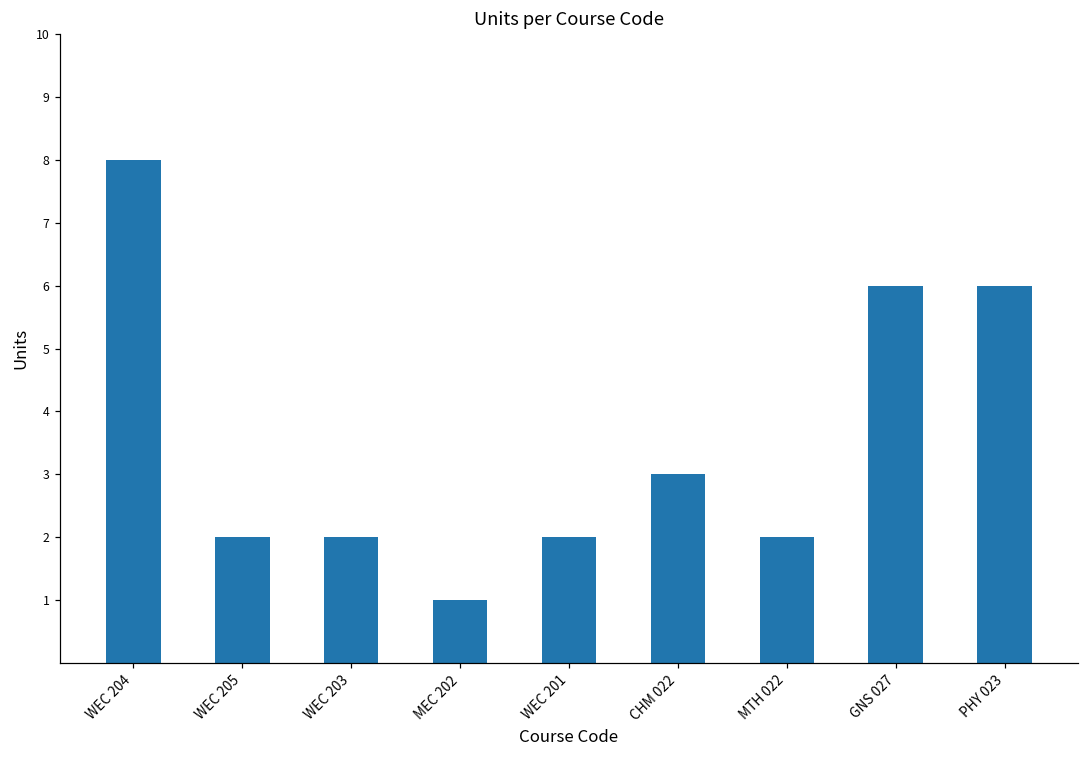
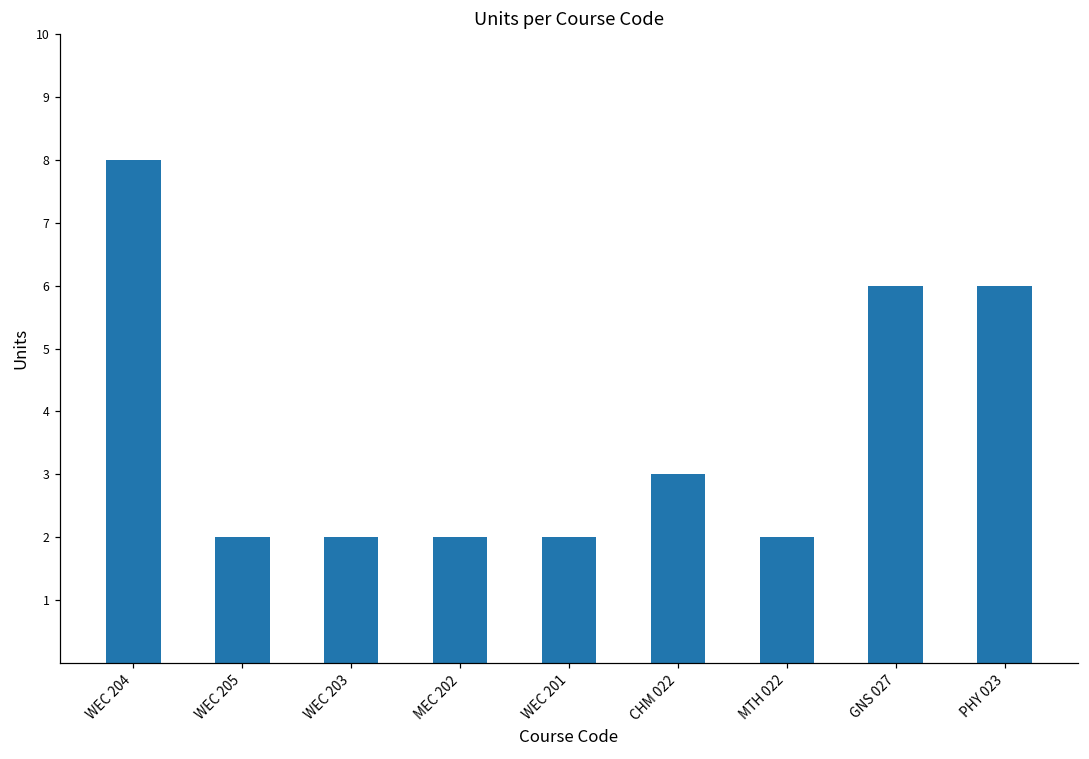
  {
    "WEC 204": 8,
    "WEC 205": 2,
    "WEC 203": 2,
-   "MEC 202": 1,
+   "MEC 202": 2,
    "WEC 201": 2,
    "CHM 022": 3,
    "MTH 022": 2,
    "GNS 027": 6,
    "PHY 023": 6
  }
